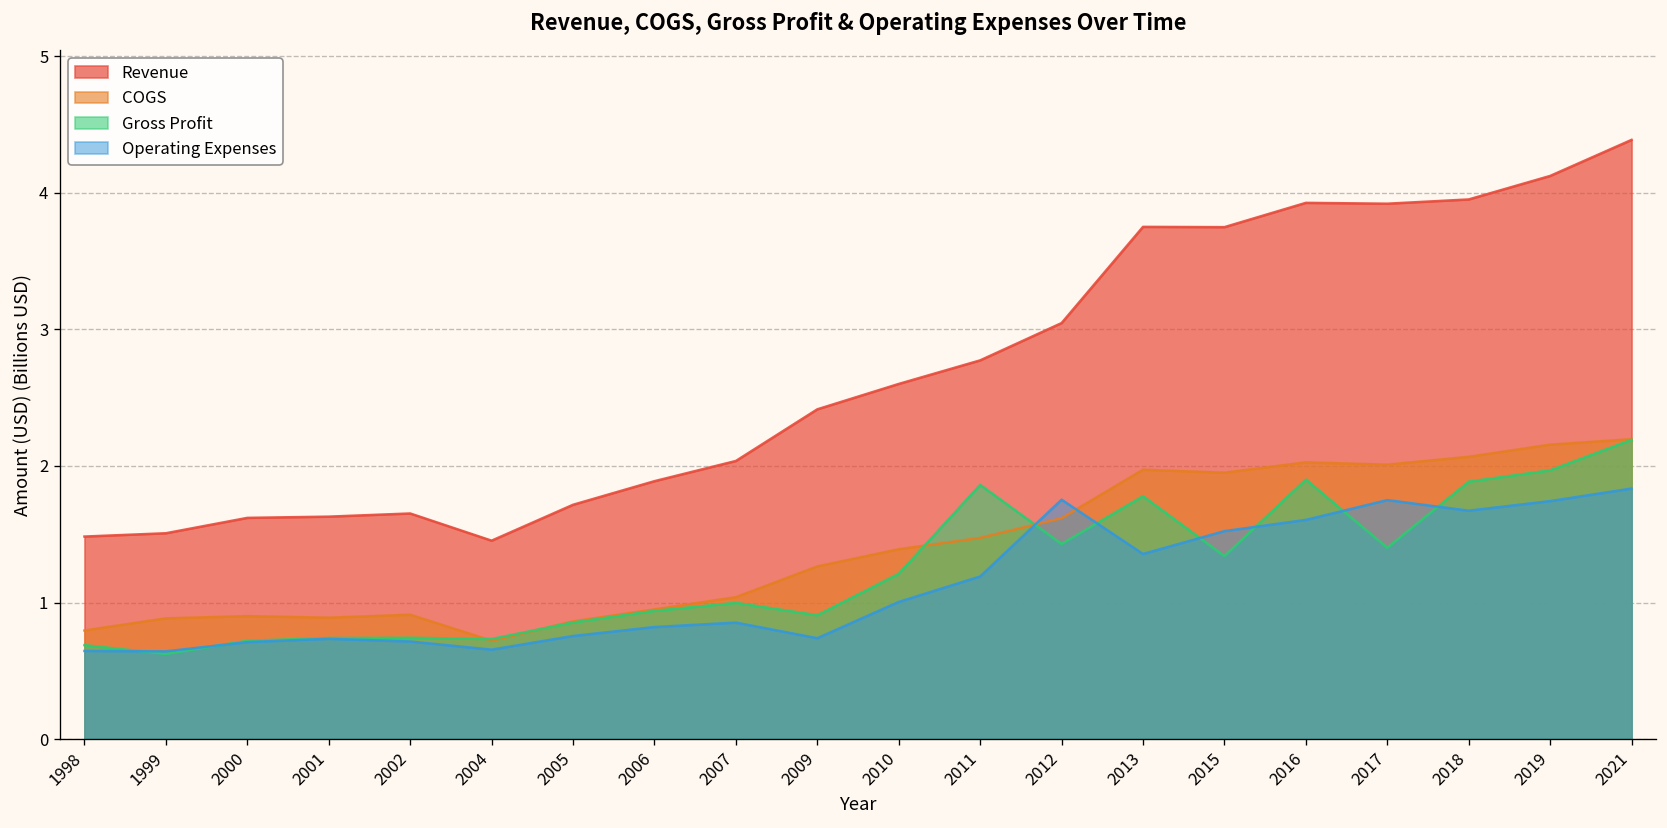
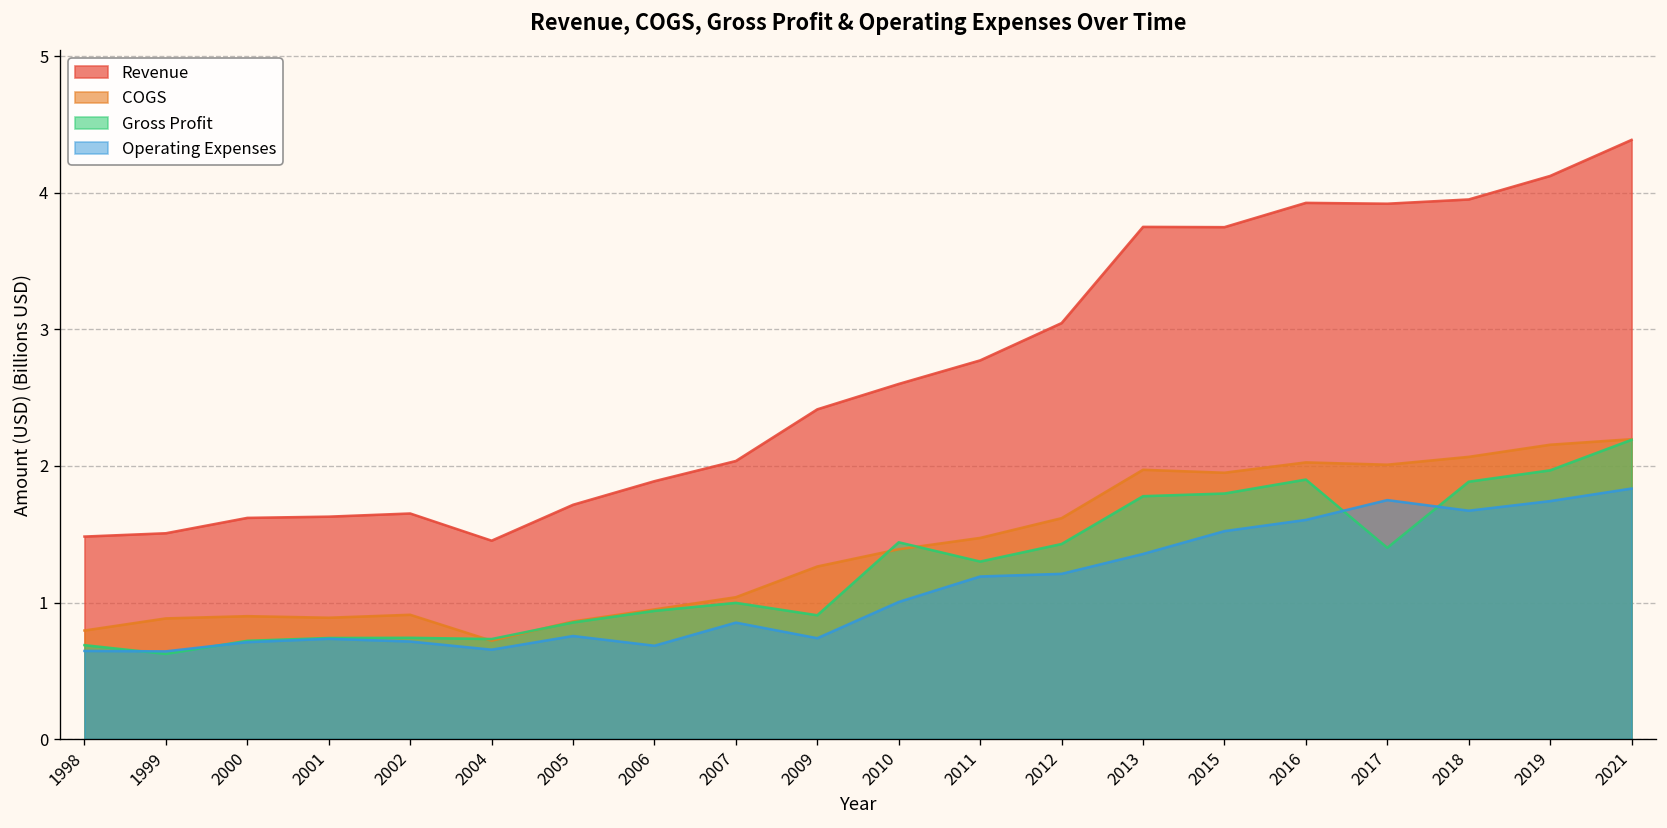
  {
    "Gross Profit": {
      "1998": 0.69,
      "2002": 0.74,
      "2007": 1.00,
      "2009": 0.91,
-     "2010": 1.21,
-     "2011": 1.86,
+     "2010": 1.44,
+     "2011": 1.30,
      "2012": 1.43,
      "2013": 1.78,
-     "2015": 1.34,
+     "2015": 1.80,
      "2016": 1.90,
      "2017": 1.40,
      "2018": 1.89,
      "2019": 1.97
    },
    "Operating Expenses": {
      "1998": 0.65,
      "2002": 0.71,
      "2004": 0.65,
      "2005": 0.76,
-     "2006": 0.82,
+     "2006": 0.68,
      "2007": 0.85,
      "2009": 0.74,
      "2010": 1.00,
      "2011": 1.19,
-     "2012": 1.75,
+     "2012": 1.21,
      "2013": 1.36,
      "2015": 1.52,
      "2016": 1.61,
      "2017": 1.75,
      "2018": 1.67,
      "2019": 1.74,
      "2021": 1.83
    }
  }
